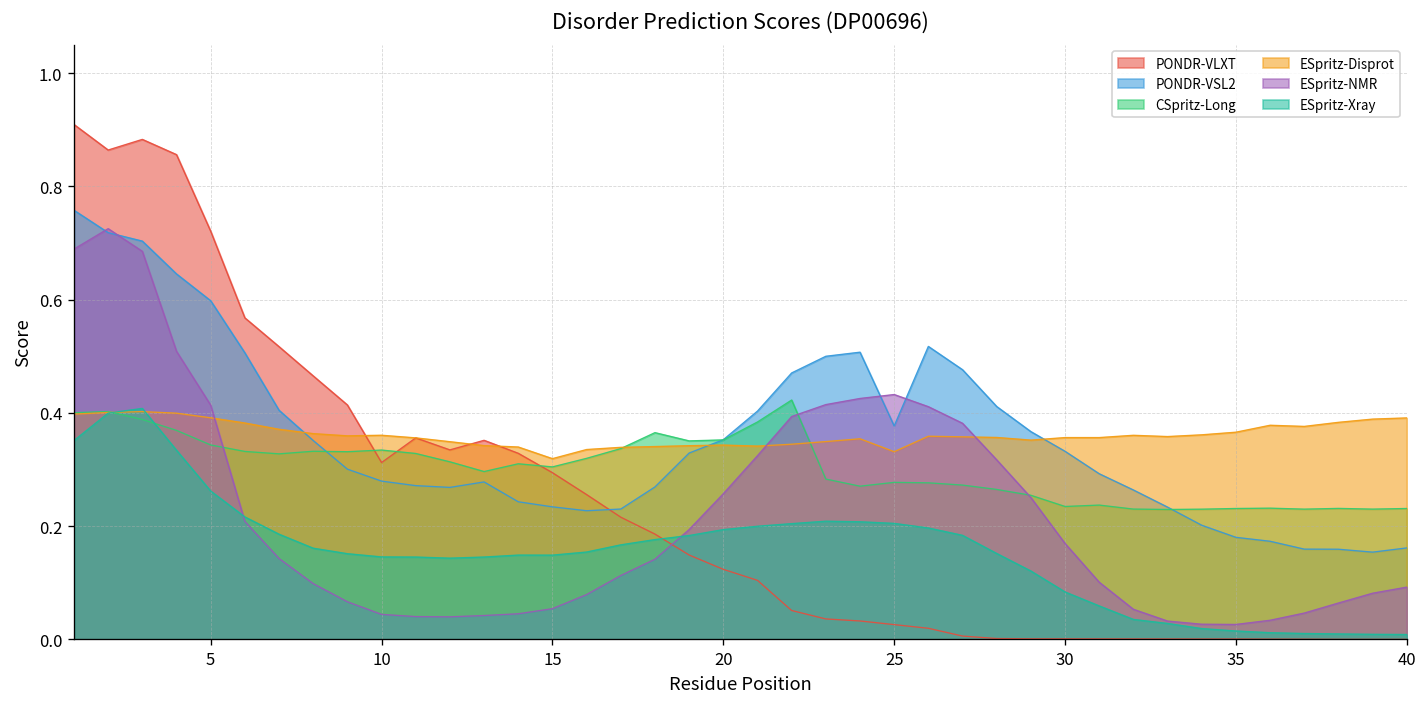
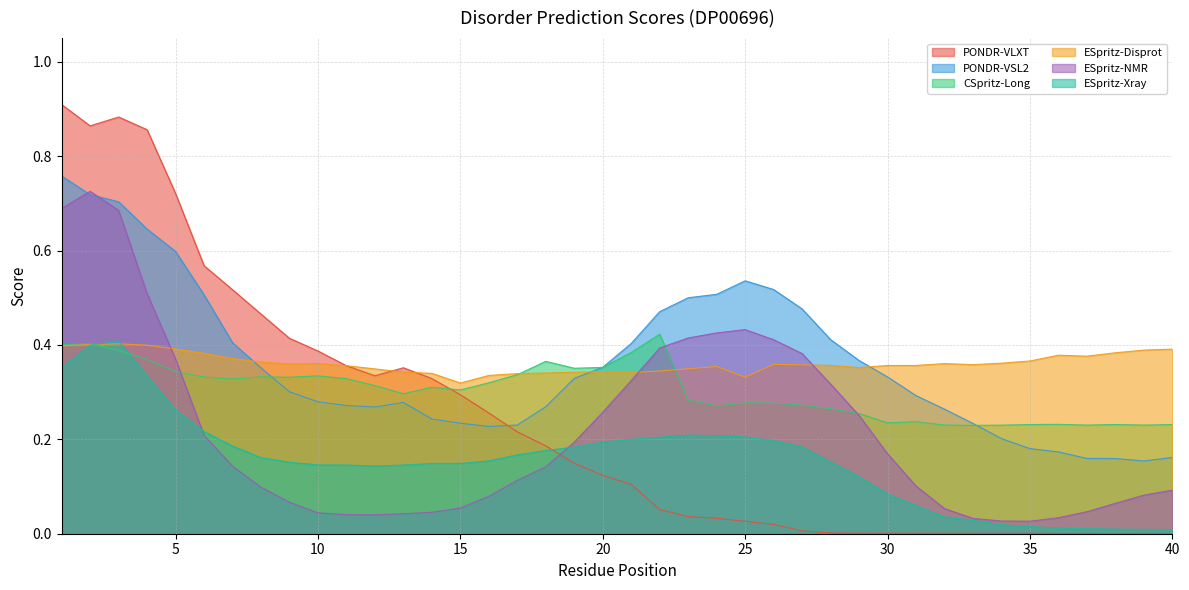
  {
    "PONDR-VLXT": {
      "5": 0.72,
-     "10": 0.31,
+     "10": 0.39,
      "15": 0.29,
      "20": 0.12,
      "25": 0.03,
      "30": 0.00,
      "35": 0.00,
      "40": 0.00
    },
    "PONDR-VSL2": {
      "5": 0.60,
      "10": 0.28,
      "15": 0.23,
-     "25": 0.38,
+     "25": 0.54,
      "30": 0.33,
      "35": 0.18,
      "40": 0.16
    },
    "ESpritz-Disprot": {
      "5": 0.39,
      "10": 0.36,
      "15": 0.32,
      "20": 0.34,
      "25": 0.33,
      "30": 0.36,
      "35": 0.37,
      "40": 0.39
    },
    "ESpritz-NMR": {
-     "5": 0.41,
+     "5": 0.37,
      "10": 0.04,
      "15": 0.05,
      "20": 0.26,
      "25": 0.43,
      "30": 0.17,
      "35": 0.03,
      "40": 0.09
    }
  }
